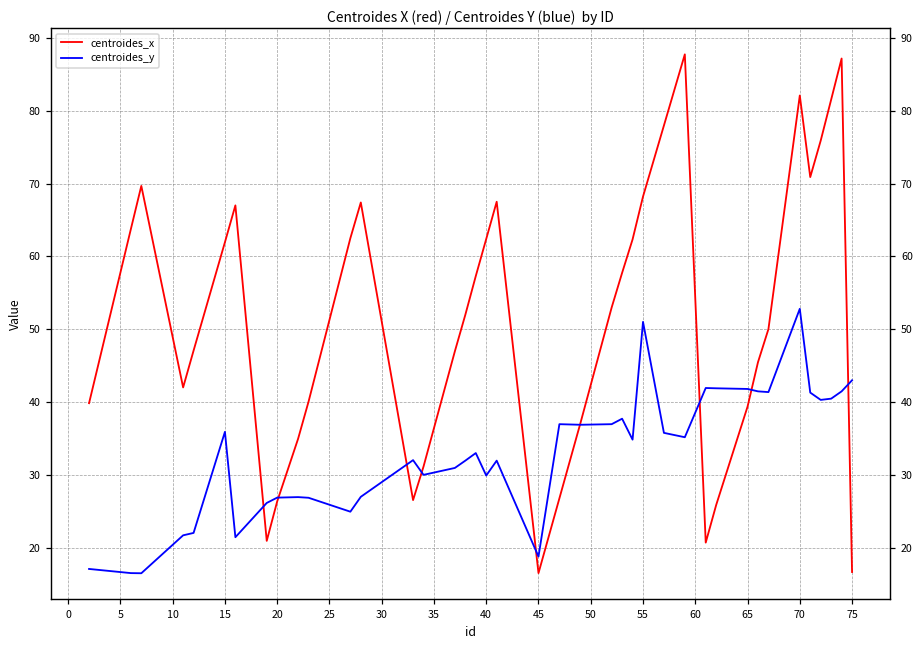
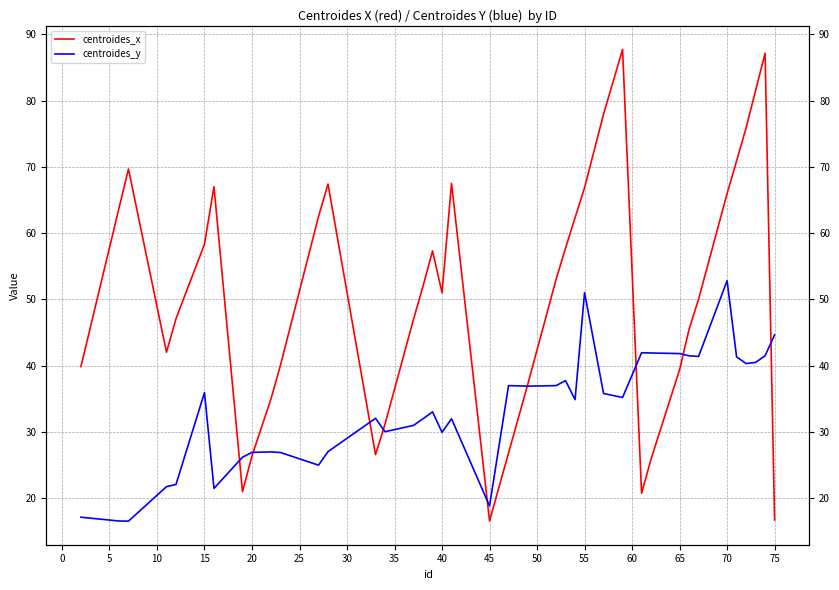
  {
    "centroides_x": {
-     "15": 62,
+     "15": 58,
      "20": 26,
-     "40": 62,
+     "40": 51,
      "45": 17,
-     "55": 68,
+     "55": 67,
      "65": 39,
-     "70": 82,
+     "70": 66,
      "75": 17
    },
    "centroides_y": {
      "15": 36,
      "20": 27,
      "40": 30,
      "45": 19,
      "55": 51,
      "65": 42,
      "70": 53,
-     "75": 43
+     "75": 45
    }
  }
